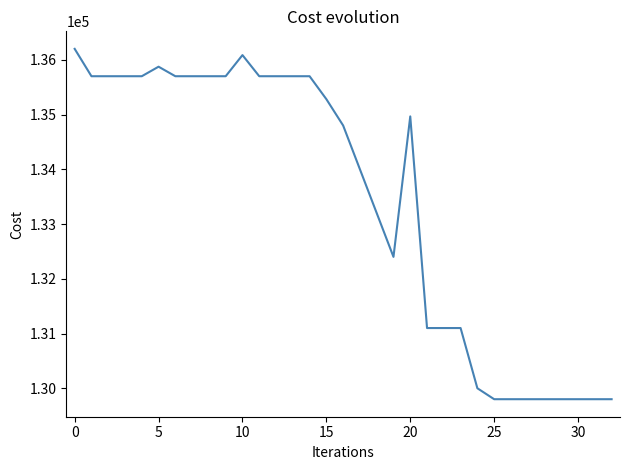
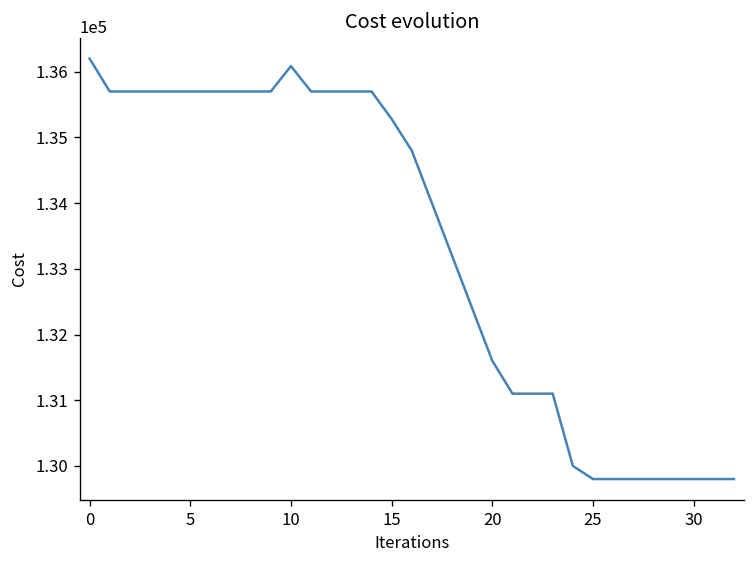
  {
    "0": 136200,
-   "5": 135900,
+   "5": 135700,
    "10": 136100,
    "15": 135300,
-   "20": 135000,
+   "20": 131600,
    "25": 129800,
    "30": 129800
  }
